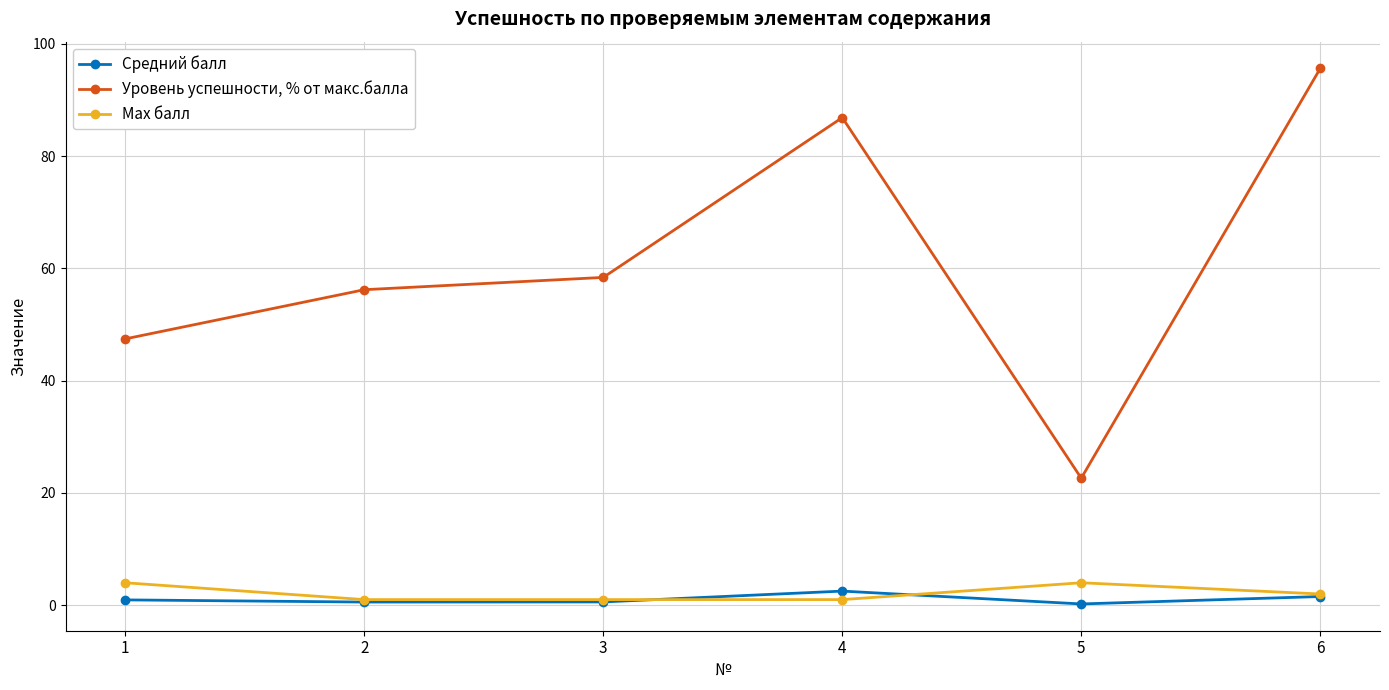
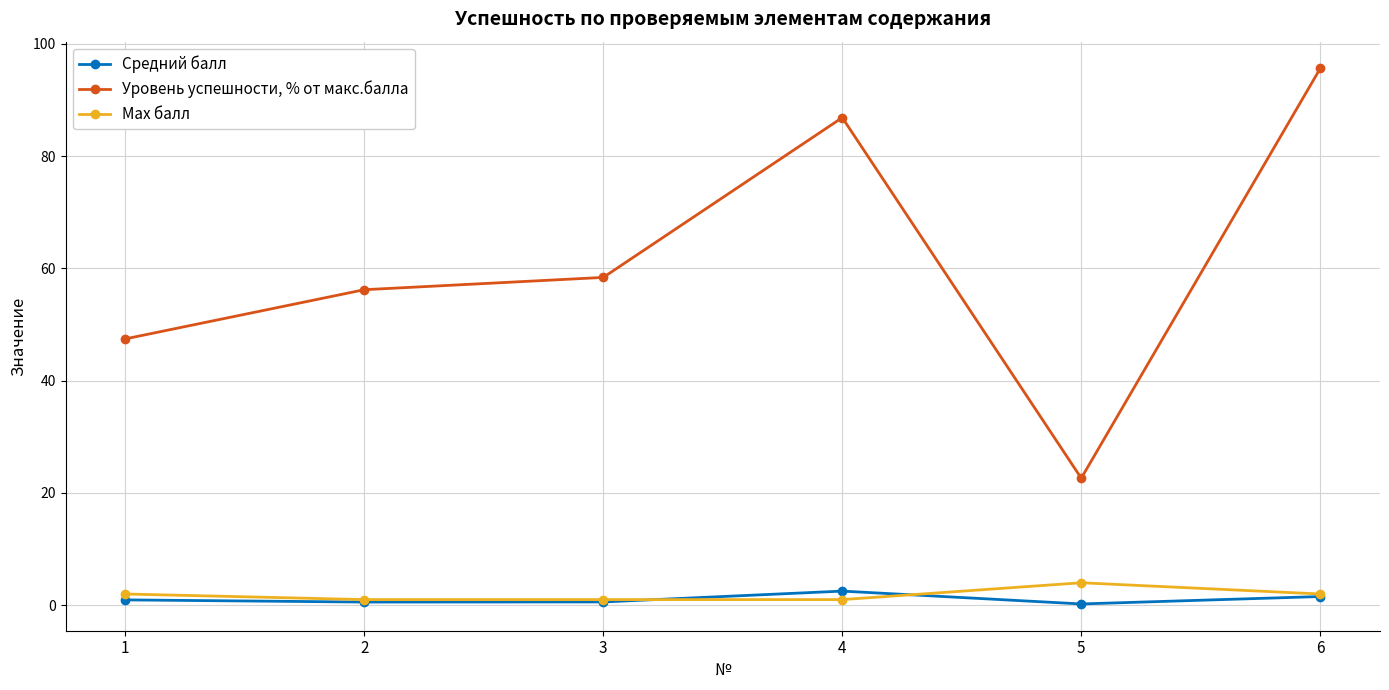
  {
    "Средний балл": {
      "1": 1,
      "4": 3,
      "5": 0
    },
    "Уровень успешности, % от макс.балла": {
      "1": 47,
      "2": 56,
      "3": 58,
      "4": 87,
      "5": 23,
      "6": 96
    },
    "Max балл": {
-     "1": 4,
+     "1": 2,
      "4": 1,
      "5": 4
    }
  }
